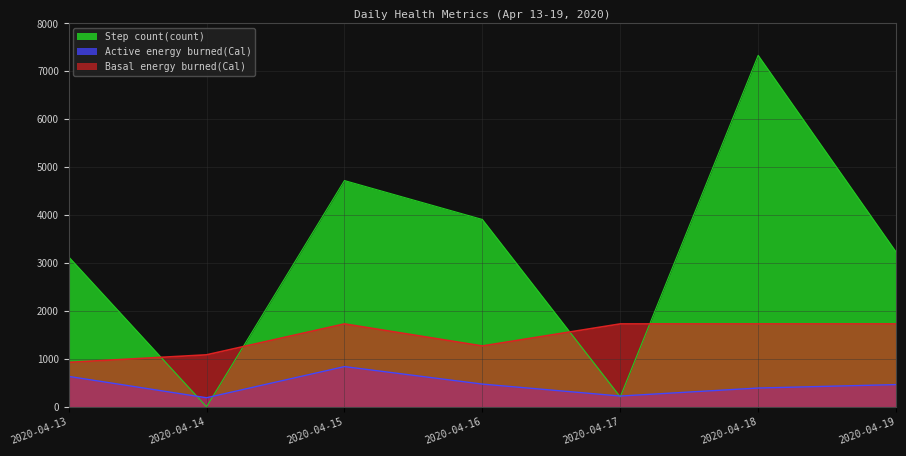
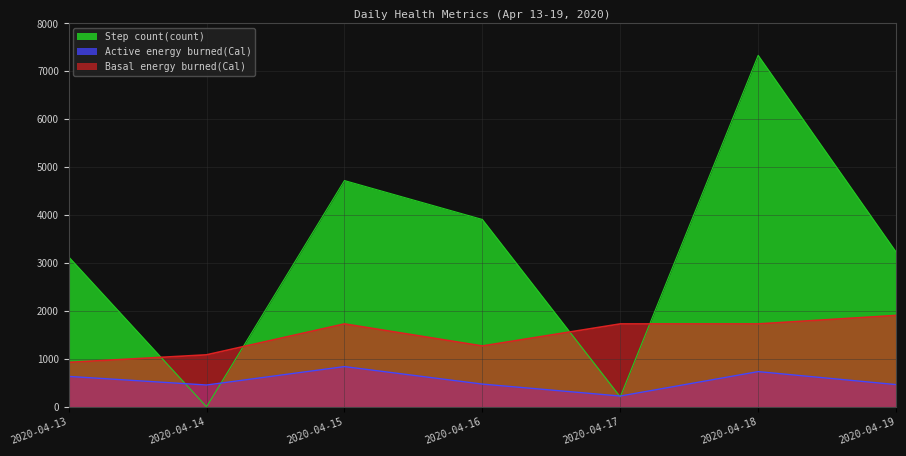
  {
    "Step count(count)": {
      "2020-04-13": 3100,
      "2020-04-14": 0,
      "2020-04-15": 4700,
      "2020-04-16": 3900,
      "2020-04-18": 7300,
      "2020-04-19": 3200
    },
    "Active energy burned(Cal)": {
      "2020-04-13": 600,
-     "2020-04-14": 200,
+     "2020-04-14": 500,
      "2020-04-15": 800,
      "2020-04-16": 500,
-     "2020-04-18": 400,
+     "2020-04-18": 700,
      "2020-04-19": 500
    },
    "Basal energy burned(Cal)": {
      "2020-04-13": 900,
      "2020-04-14": 1100,
      "2020-04-15": 1700,
      "2020-04-16": 1300,
      "2020-04-17": 1700,
      "2020-04-18": 1700,
-     "2020-04-19": 1700
+     "2020-04-19": 1900
    }
  }
